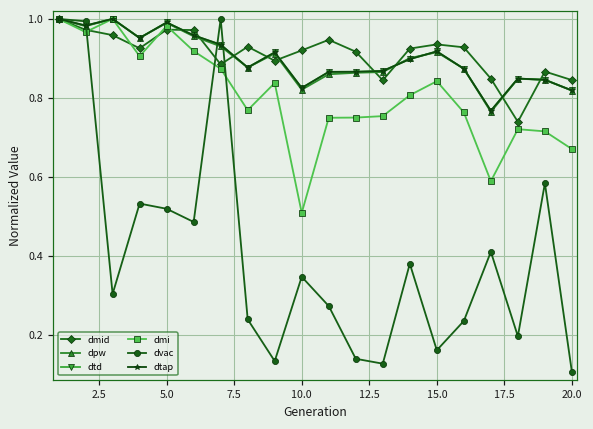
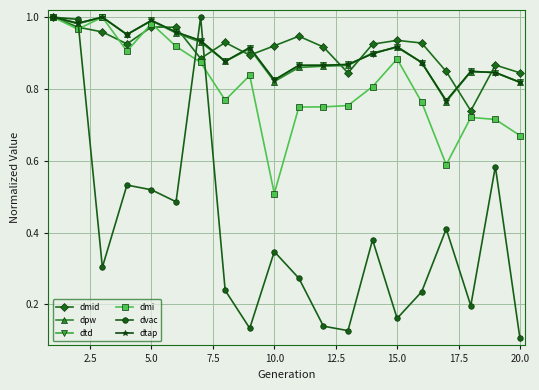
  {
    "dmi": {
      "5.0": 0.98,
      "10.0": 0.51,
-     "15.0": 0.84,
+     "15.0": 0.88,
      "20.0": 0.67
    }
  }
